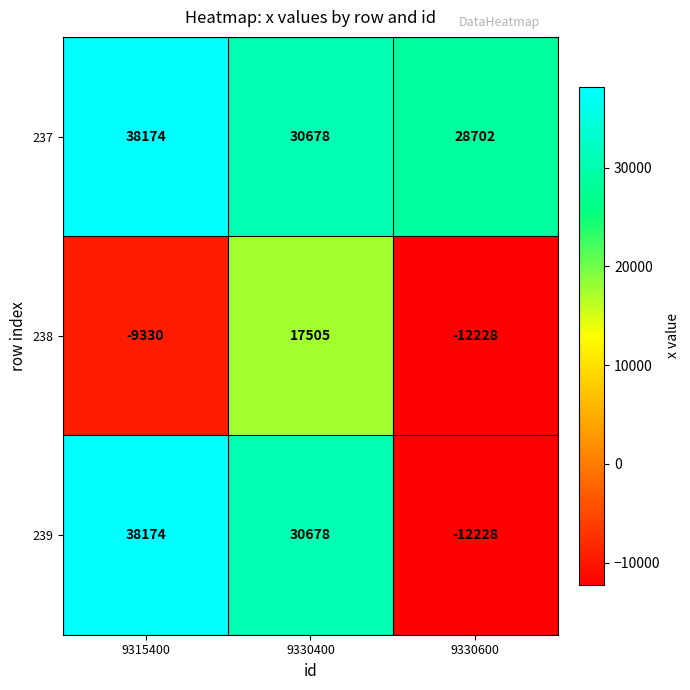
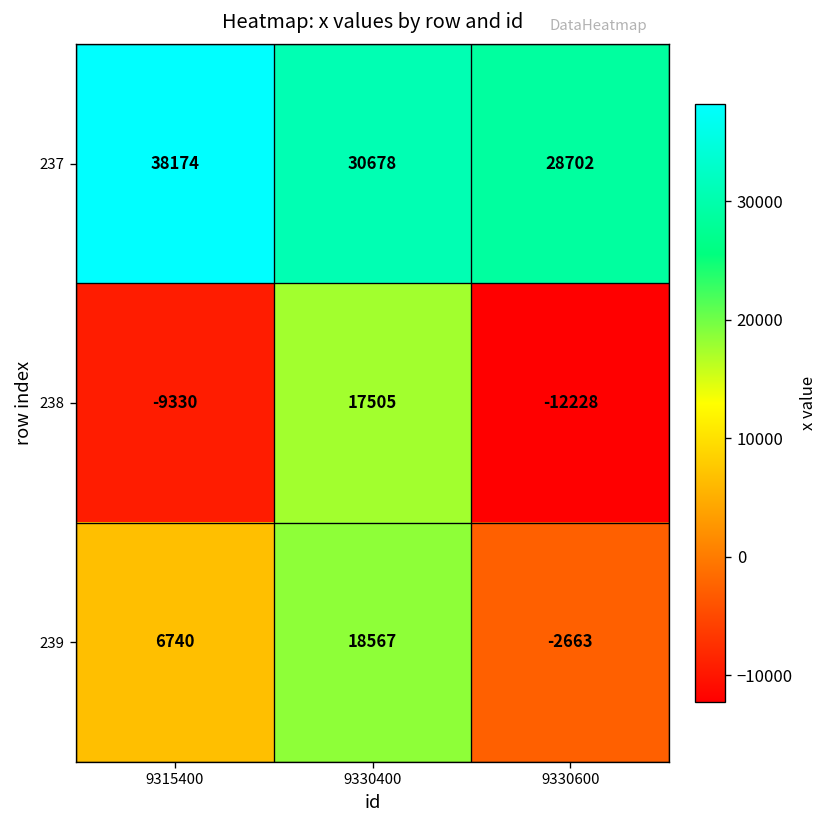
  {
    "237": {
      "9315400": 38174,
      "9330400": 30678,
      "9330600": 28702
    },
    "238": {
      "9315400": -9330,
      "9330400": 17505,
      "9330600": -12228
    },
    "239": {
-     "9315400": 38174,
-     "9330400": 30678,
-     "9330600": -12228
+     "9315400": 6740,
+     "9330400": 18567,
+     "9330600": -2663
    }
  }
